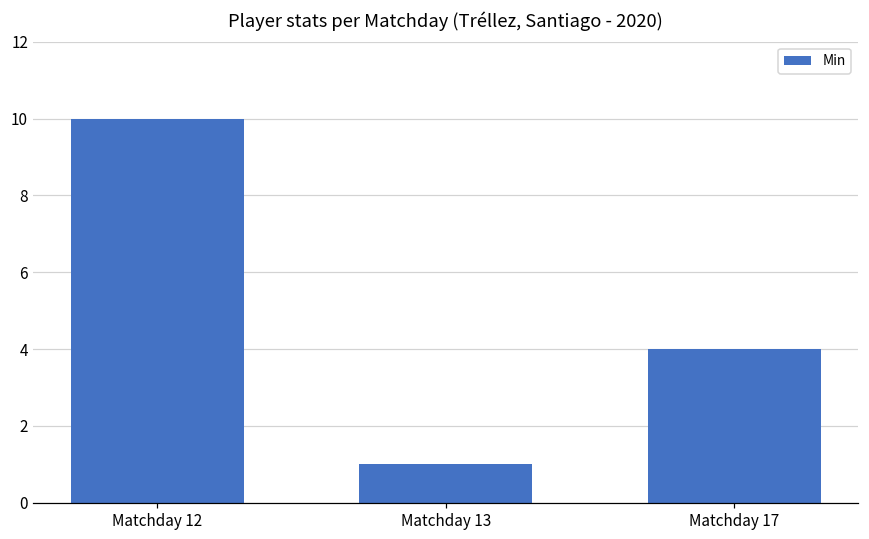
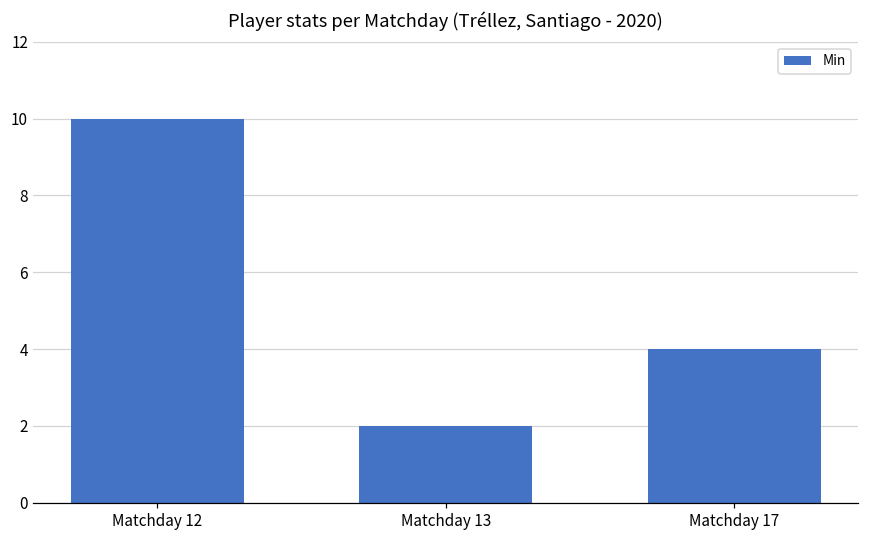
  {
    "Matchday 12": 10,
-   "Matchday 13": 1,
+   "Matchday 13": 2,
    "Matchday 17": 4
  }
